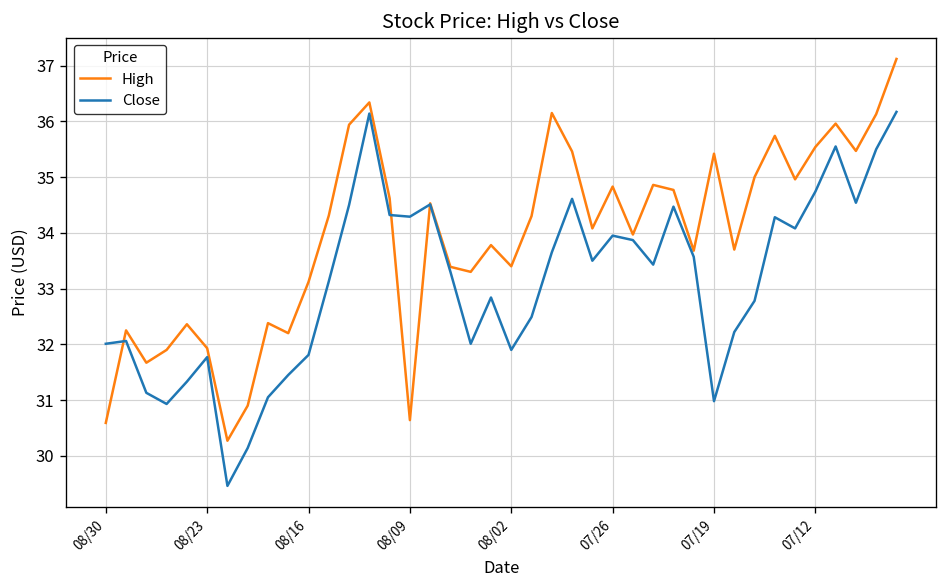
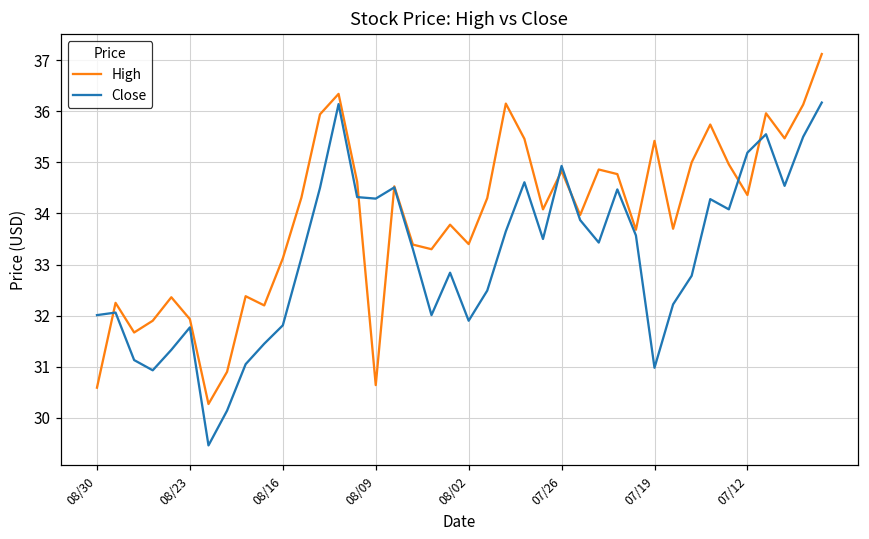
  {
    "High": {
      "08/30": 30.6,
      "08/23": 31.9,
      "08/16": 33.1,
      "08/09": 30.6,
      "08/02": 33.4,
      "07/26": 34.8,
      "07/19": 35.4,
-     "07/12": 35.5
+     "07/12": 34.4
    },
    "Close": {
      "08/30": 32.0,
      "08/23": 31.8,
      "08/16": 31.8,
      "08/09": 34.3,
      "08/02": 31.9,
-     "07/26": 34.0,
+     "07/26": 34.9,
      "07/19": 31.0,
-     "07/12": 34.7
+     "07/12": 35.2
    }
  }
